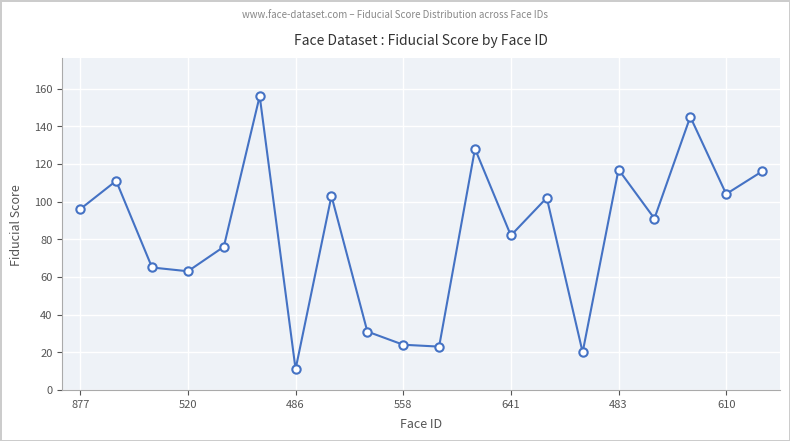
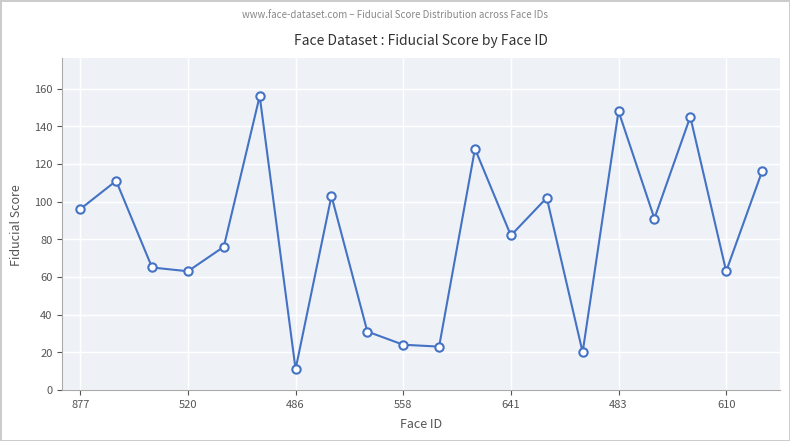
  {
    "877": 96,
    "520": 63,
    "486": 11,
    "558": 24,
    "641": 82,
-   "483": 117,
-   "610": 104
+   "483": 148,
+   "610": 63
  }
